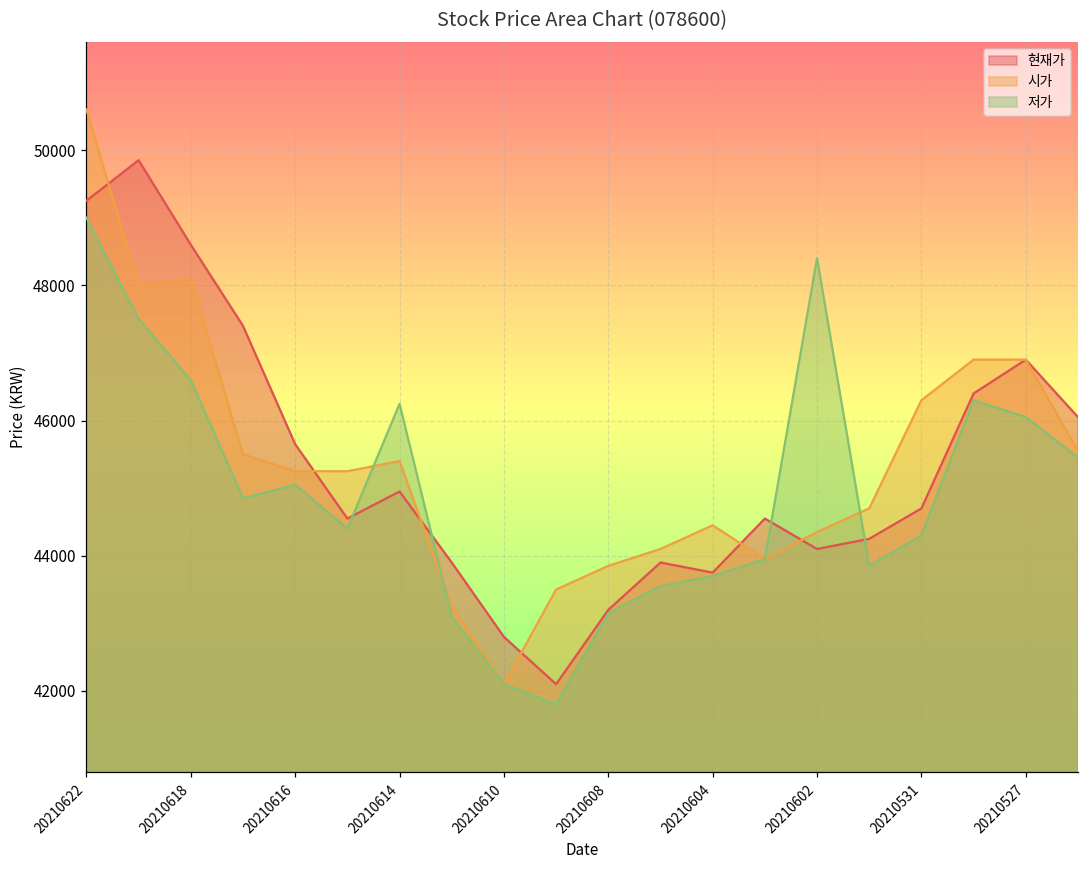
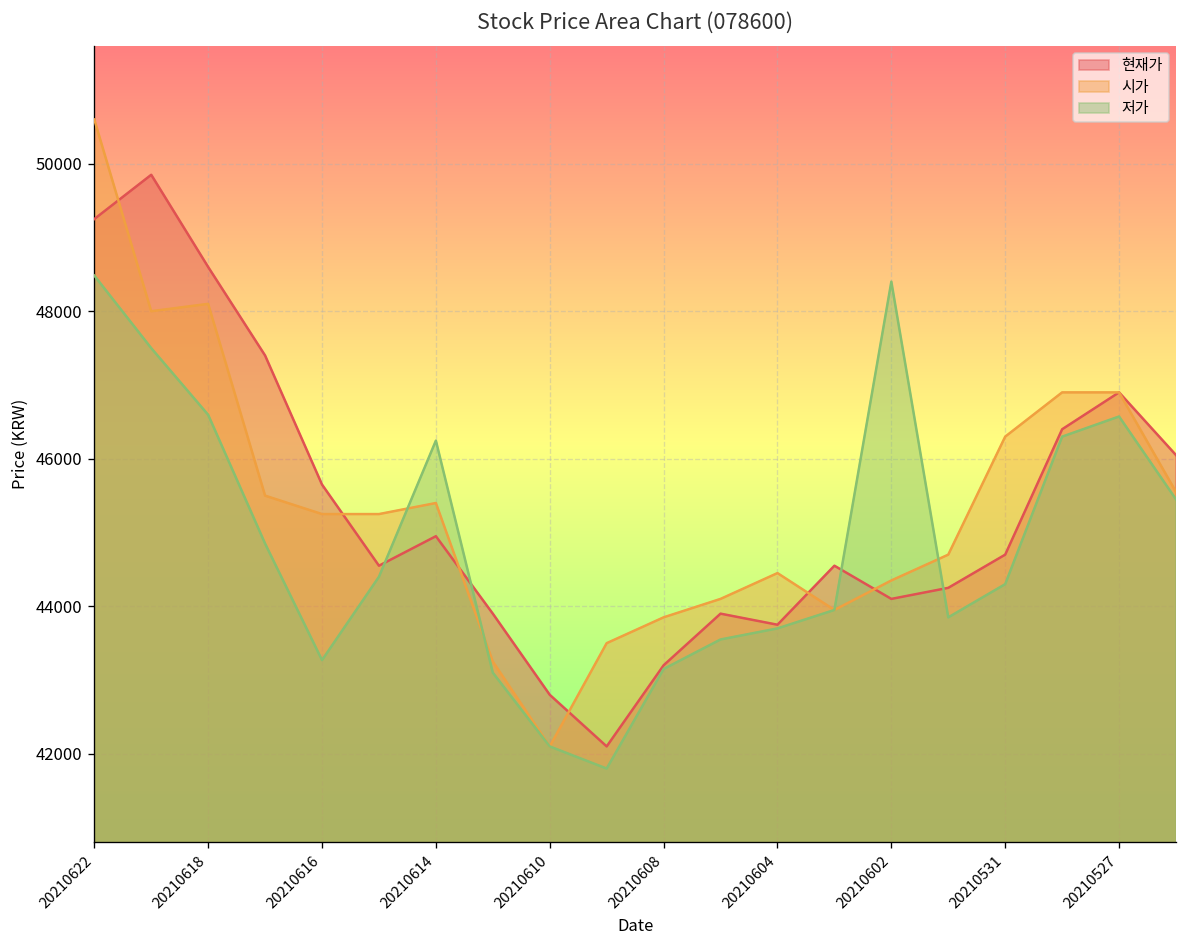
  {
    "저가": {
-     "20210622": 49000,
+     "20210622": 48500,
      "20210618": 46600,
-     "20210616": 45100,
+     "20210616": 43300,
      "20210614": 46200,
      "20210608": 43200,
      "20210604": 43700,
      "20210602": 48400,
      "20210531": 44300,
-     "20210527": 46100
+     "20210527": 46600
    }
  }
